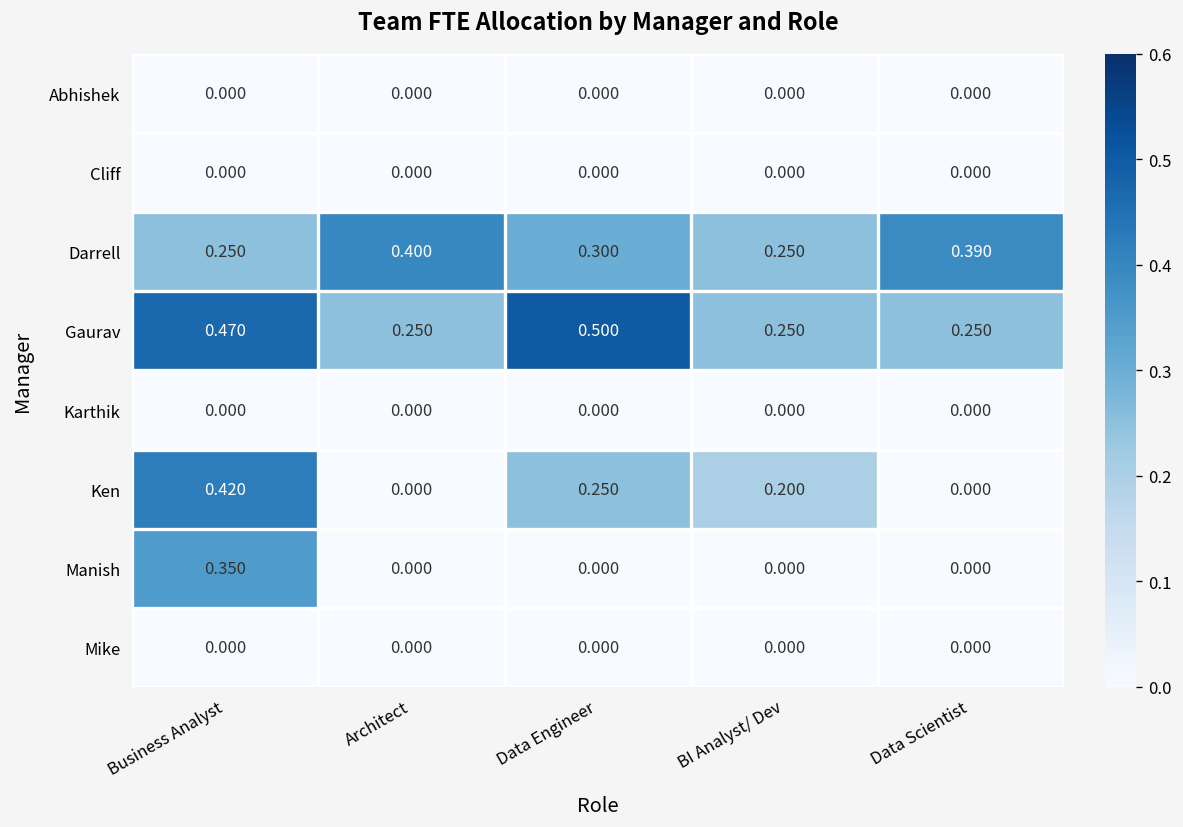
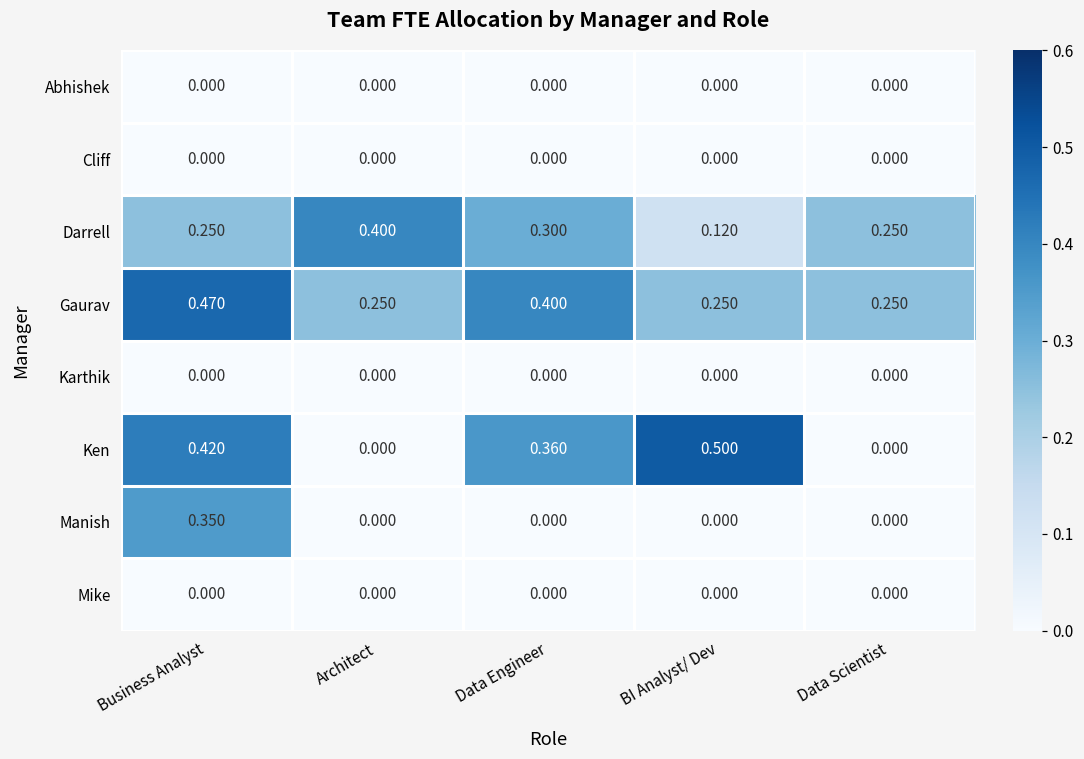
  {
    "Abhishek": {
      "Business Analyst": 0.000,
      "Architect": 0.000,
      "Data Engineer": 0.000,
      "BI Analyst/ Dev": 0.000,
      "Data Scientist": 0.000
    },
    "Cliff": {
      "Business Analyst": 0.000,
      "Architect": 0.000,
      "Data Engineer": 0.000,
      "BI Analyst/ Dev": 0.000,
      "Data Scientist": 0.000
    },
    "Darrell": {
      "Business Analyst": 0.250,
      "Architect": 0.400,
      "Data Engineer": 0.300,
-     "BI Analyst/ Dev": 0.250,
-     "Data Scientist": 0.390
+     "BI Analyst/ Dev": 0.120,
+     "Data Scientist": 0.250
    },
    "Gaurav": {
      "Business Analyst": 0.470,
      "Architect": 0.250,
-     "Data Engineer": 0.500,
+     "Data Engineer": 0.400,
      "BI Analyst/ Dev": 0.250,
      "Data Scientist": 0.250
    },
    "Karthik": {
      "Business Analyst": 0.000,
      "Architect": 0.000,
      "Data Engineer": 0.000,
      "BI Analyst/ Dev": 0.000,
      "Data Scientist": 0.000
    },
    "Ken": {
      "Business Analyst": 0.420,
      "Architect": 0.000,
-     "Data Engineer": 0.250,
-     "BI Analyst/ Dev": 0.200,
+     "Data Engineer": 0.360,
+     "BI Analyst/ Dev": 0.500,
      "Data Scientist": 0.000
    },
    "Manish": {
      "Business Analyst": 0.350,
      "Architect": 0.000,
      "Data Engineer": 0.000,
      "BI Analyst/ Dev": 0.000,
      "Data Scientist": 0.000
    },
    "Mike": {
      "Business Analyst": 0.000,
      "Architect": 0.000,
      "Data Engineer": 0.000,
      "BI Analyst/ Dev": 0.000,
      "Data Scientist": 0.000
    }
  }
